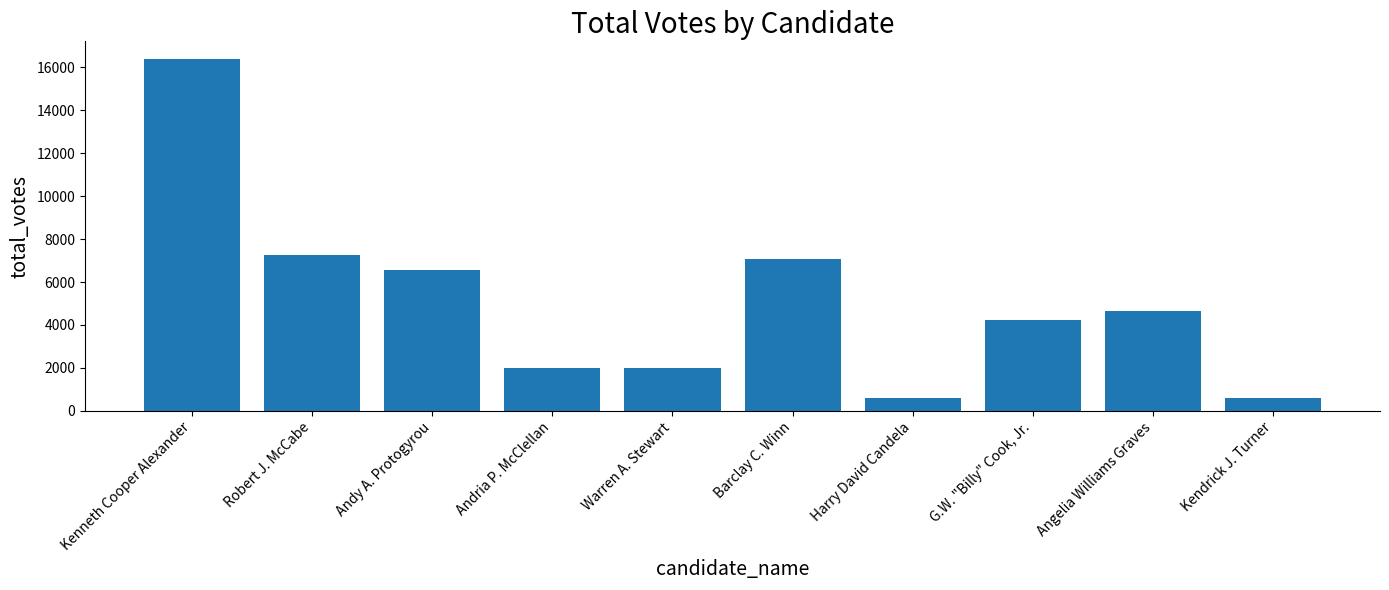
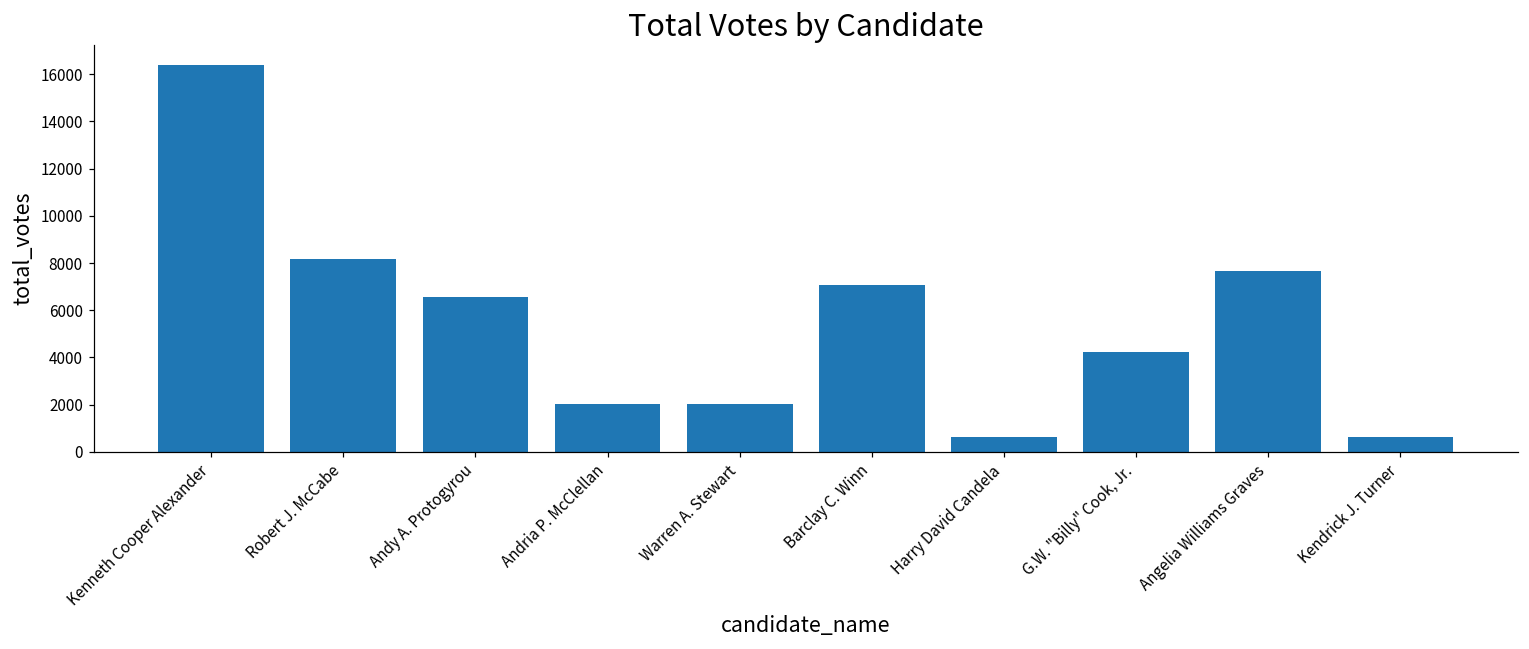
  {
    "Kenneth Cooper Alexander": 16400,
-   "Robert J. McCabe": 7300,
+   "Robert J. McCabe": 8200,
    "Andy A. Protogyrou": 6600,
    "Andria P. McClellan": 2000,
    "Warren A. Stewart": 2000,
    "Barclay C. Winn": 7100,
    "Harry David Candela": 600,
    "G.W. \"Billy\" Cook, Jr.": 4200,
-   "Angelia Williams Graves": 4700,
+   "Angelia Williams Graves": 7700,
    "Kendrick J. Turner": 600
  }
